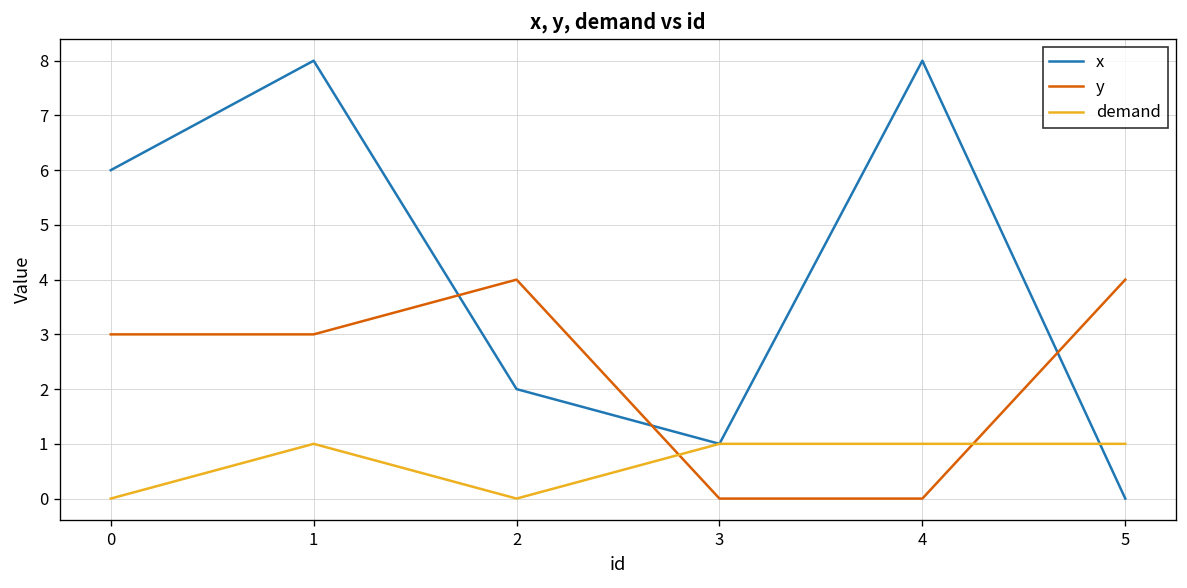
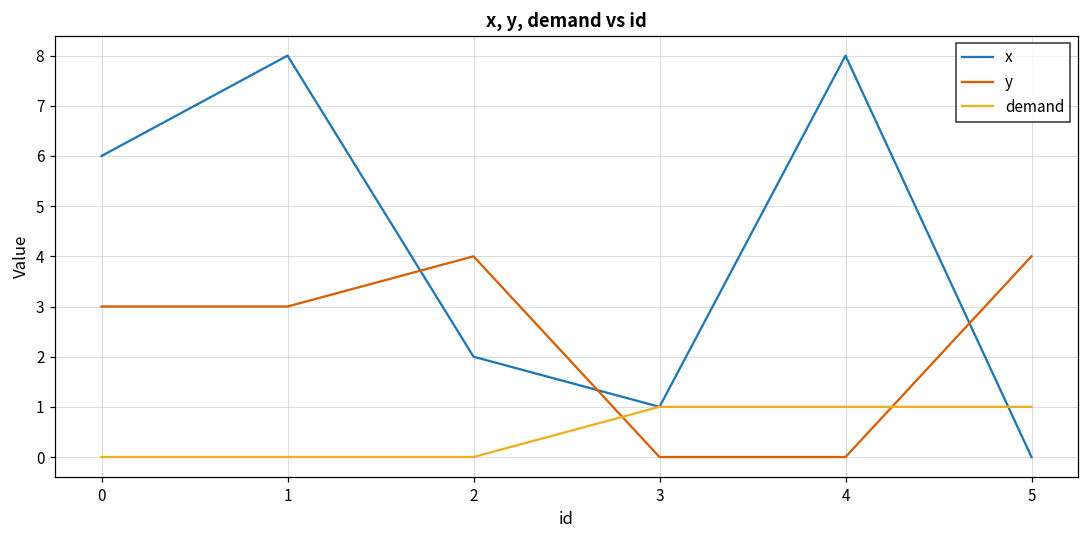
  {
    "x": {
      "0": 6,
      "1": 8,
      "2": 2,
      "4": 8,
      "5": 0
    },
    "y": {
      "0": 3,
      "1": 3,
      "2": 4,
      "3": 0,
      "4": 0,
      "5": 4
    },
    "demand": {
      "0": 0,
-     "1": 1,
+     "1": 0,
      "2": 0,
      "4": 1,
      "5": 1
    }
  }
